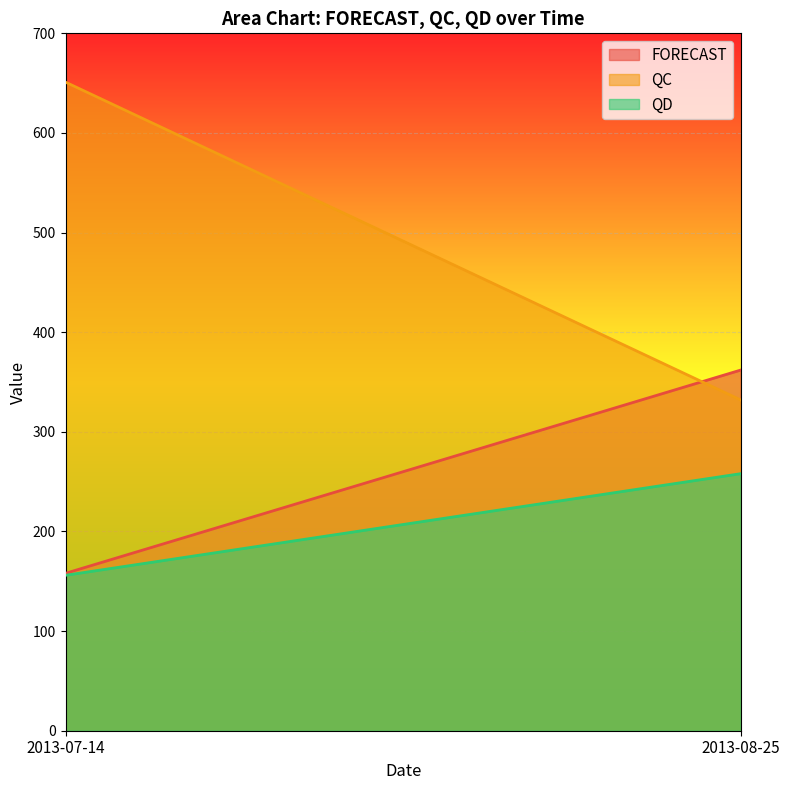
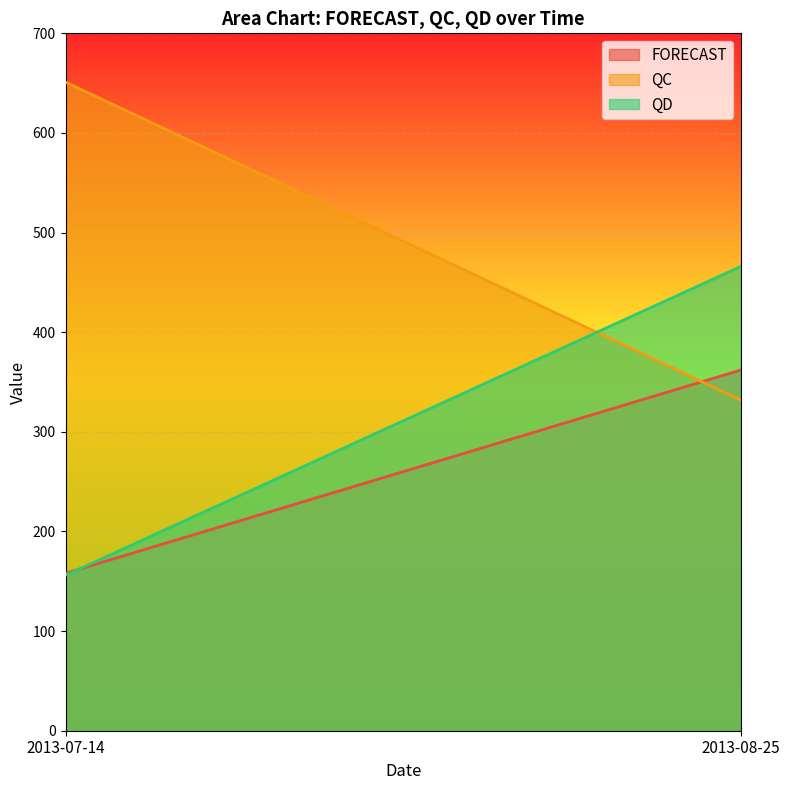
  {
    "FORECAST": {
      "2013-08-25": 360
    },
    "QC": {
      "2013-07-14": 650,
      "2013-08-25": 330
    },
    "QD": {
-     "2013-08-25": 260
+     "2013-08-25": 470
    }
  }
